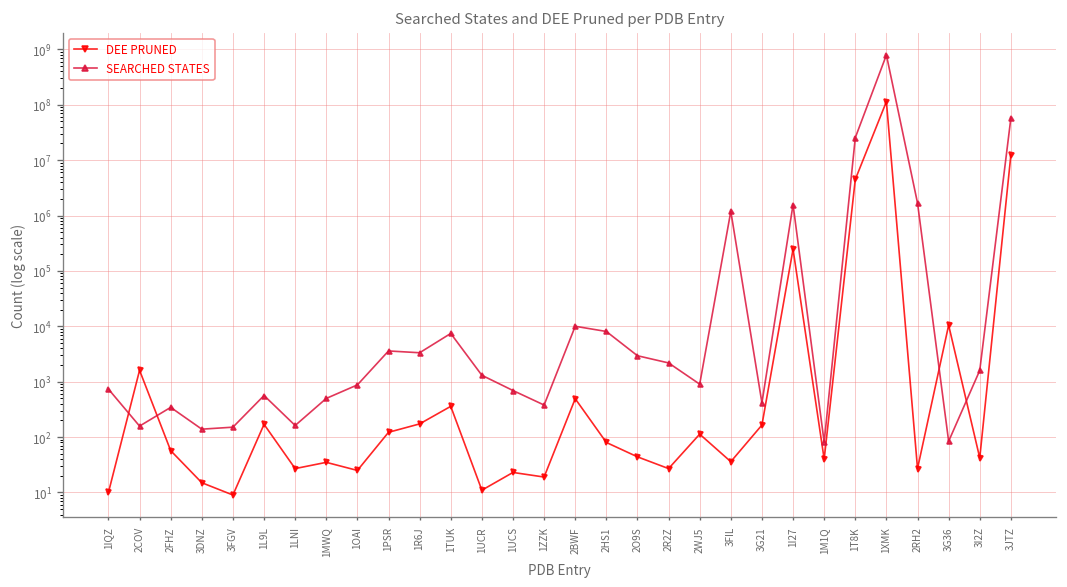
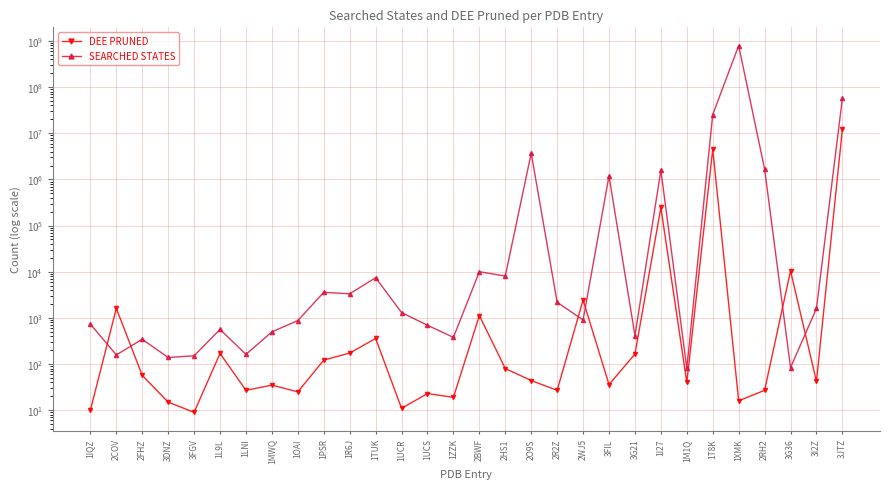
  {
    "DEE PRUNED": {
      "1IQZ": 10,
      "2COV": 1600,
      "2FHZ": 60,
      "3DNZ": 15,
      "3FGV": 9,
      "1L9L": 170,
      "1LNI": 30,
      "1MWQ": 40,
      "1OAI": 30,
      "1PSR": 120,
      "1R6J": 170,
      "1TUK": 400,
      "1UCR": 11,
      "1UCS": 20,
      "1ZZK": 19,
-     "2BWF": 500,
+     "2BWF": 1100,
      "2HS1": 80,
      "2O9S": 40,
      "2R2Z": 30,
-     "2WJ5": 110,
+     "2WJ5": 2000,
      "3FIL": 40,
      "3G21": 170,
      "1I27": 200000,
      "1M1Q": 40,
      "1T8K": 4000000,
-     "1XMK": 110000000,
+     "1XMK": 16,
      "2RH2": 30,
      "3G36": 10000,
      "3I2Z": 40,
      "3JTZ": 12000000
    },
    "SEARCHED STATES": {
      "1IQZ": 700,
      "2COV": 160,
      "2FHZ": 300,
      "3DNZ": 140,
      "3FGV": 150,
      "1L9L": 600,
      "1LNI": 160,
      "1MWQ": 500,
      "1OAI": 900,
      "1PSR": 4000,
      "1R6J": 3000,
      "1TUK": 7000,
      "1UCR": 1300,
      "1UCS": 700,
      "1ZZK": 400,
      "2BWF": 10000,
      "2HS1": 8000,
-     "2O9S": 3000,
+     "2O9S": 4000000,
      "2R2Z": 2000,
      "2WJ5": 900,
      "3FIL": 1200000,
      "3G21": 400,
      "1I27": 1600000,
      "1M1Q": 80,
      "1T8K": 30000000,
      "1XMK": 800000000,
      "2RH2": 1700000,
      "3G36": 80,
      "3I2Z": 1600,
      "3JTZ": 60000000
    }
  }
